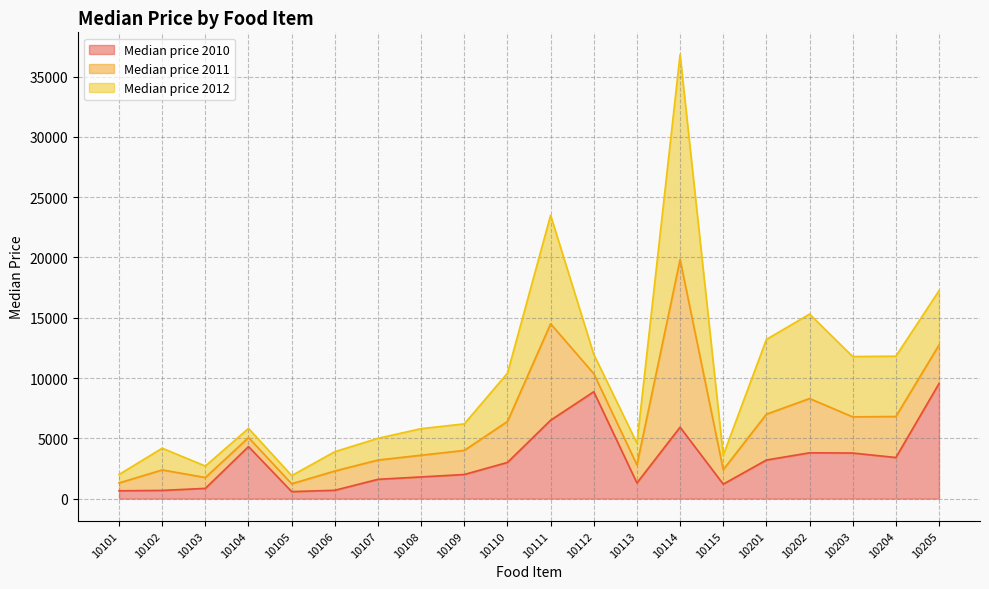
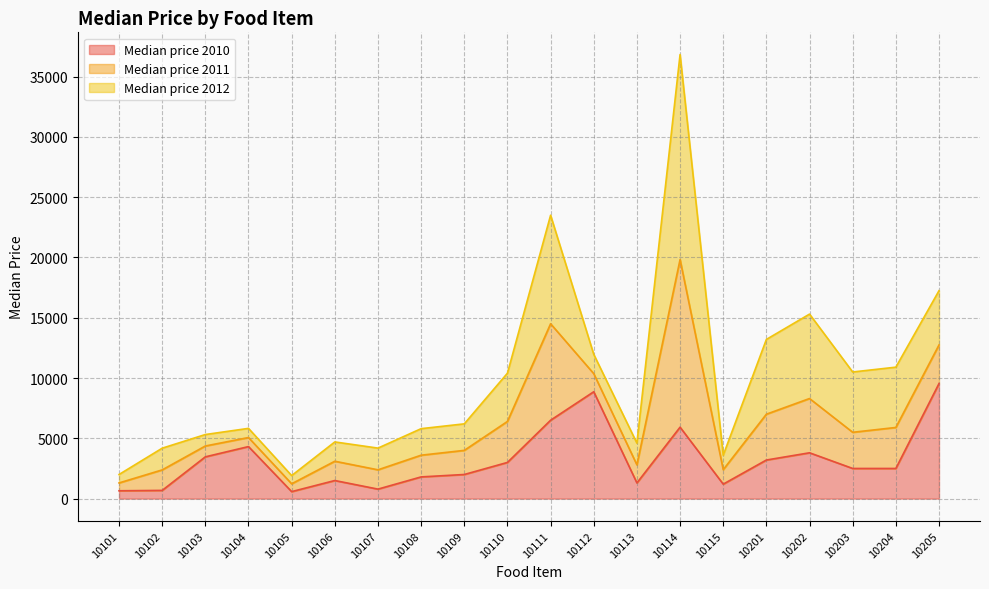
  {
    "Median price 2010": {
      "10101": 700,
      "10102": 700,
-     "10103": 900,
+     "10103": 3500,
      "10104": 4300,
      "10105": 600,
-     "10106": 700,
-     "10107": 1600,
+     "10106": 1500,
+     "10107": 800,
      "10108": 1800,
      "10109": 2000,
      "10110": 3000,
      "10111": 6500,
      "10112": 8900,
      "10113": 1300,
      "10114": 5900,
      "10115": 1200,
      "10201": 3200,
      "10202": 3800,
-     "10203": 3800,
-     "10204": 3400,
+     "10203": 2500,
+     "10204": 2500,
      "10205": 9500
    }
  }
